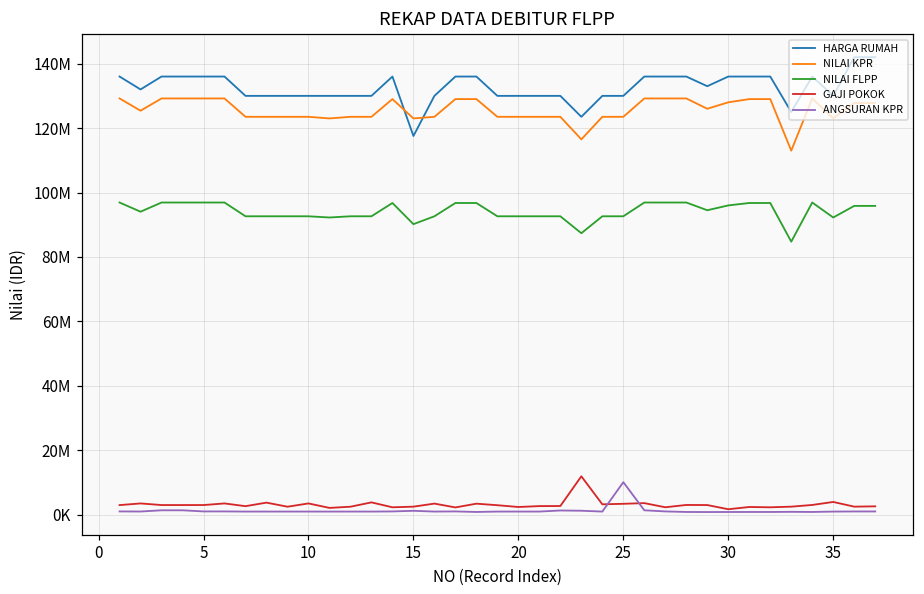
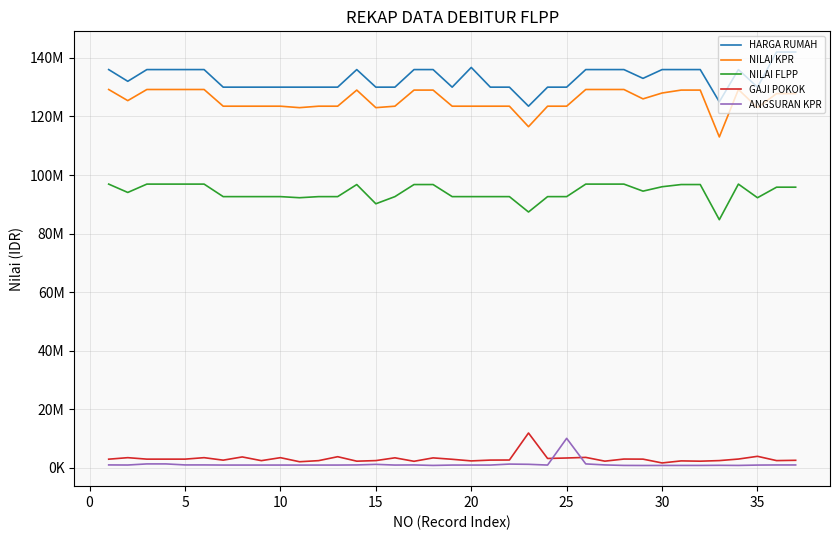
  {
    "HARGA RUMAH": {
      "5": 136000000,
      "10": 130000000,
-     "15": 118000000,
-     "20": 130000000,
+     "15": 130000000,
+     "20": 137000000,
      "25": 130000000,
      "30": 136000000
    },
    "NILAI KPR": {
      "5": 129000000,
      "10": 124000000,
      "15": 123000000,
      "20": 124000000,
      "25": 124000000,
      "30": 128000000
    },
    "NILAI FLPP": {
      "5": 97000000,
      "10": 93000000,
      "15": 90000000,
      "20": 93000000,
      "25": 93000000,
      "30": 96000000,
      "35": 92000000
    },
    "GAJI POKOK": {
      "5": 3000000,
      "10": 4000000,
      "15": 3000000,
      "20": 2000000,
      "25": 3000000,
      "35": 4000000
    },
    "ANGSURAN KPR": {
      "5": 1000000,
      "10": 1000000,
      "15": 1000000,
      "20": 1000000,
      "25": 10000000,
      "35": 1000000
    }
  }
